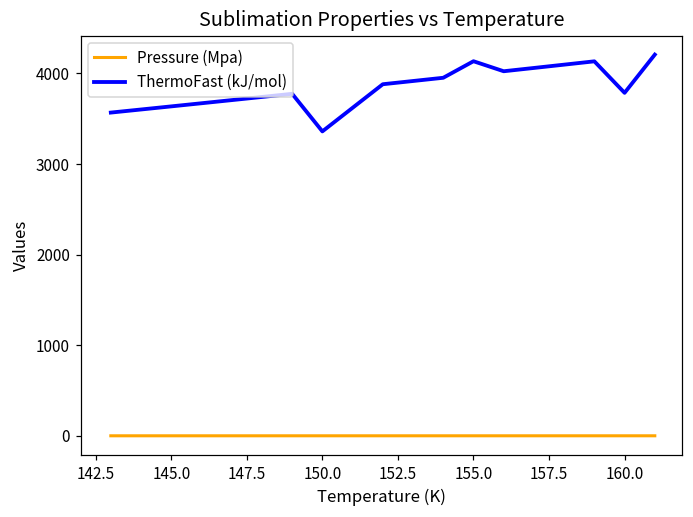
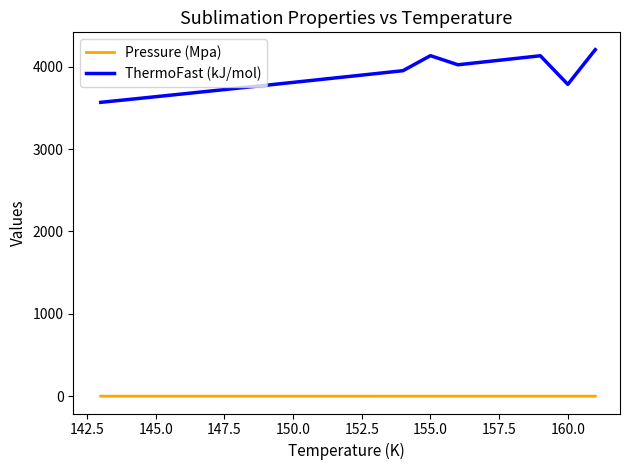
  {
    "Pressure (Mpa)": {
      "145.0": 0,
      "150.0": 0,
      "155.0": 0,
      "160.0": 0
    },
    "ThermoFast (kJ/mol)": {
      "145.0": 3600,
-     "150.0": 3400,
+     "150.0": 3800,
      "155.0": 4100,
      "160.0": 3800
    }
  }
